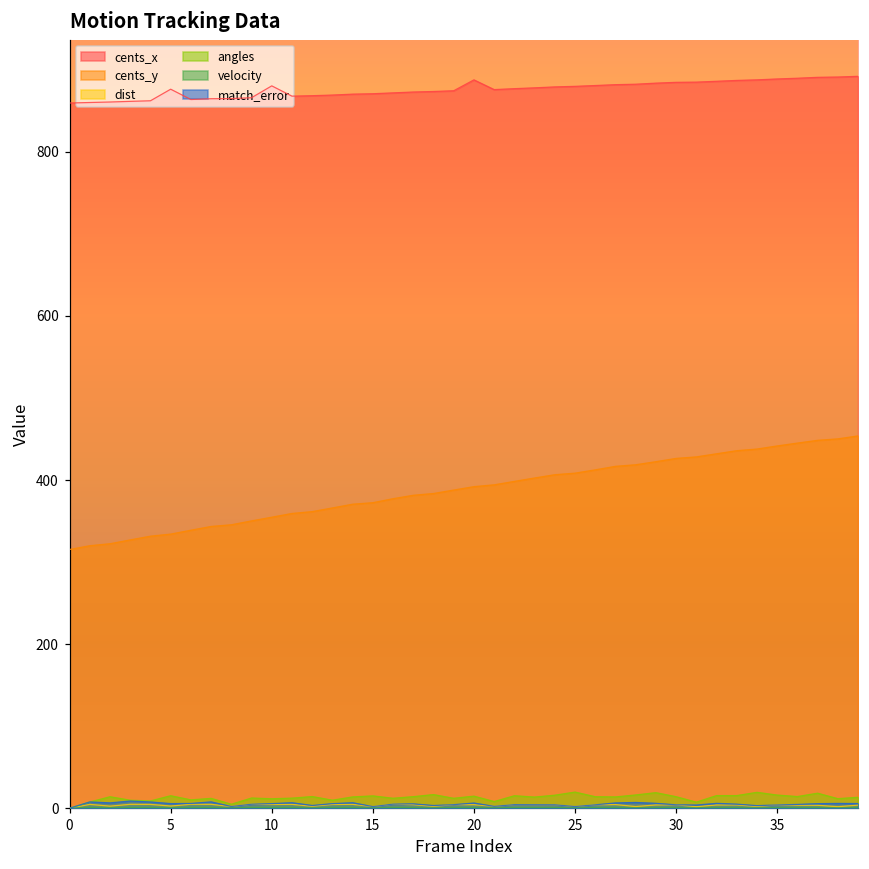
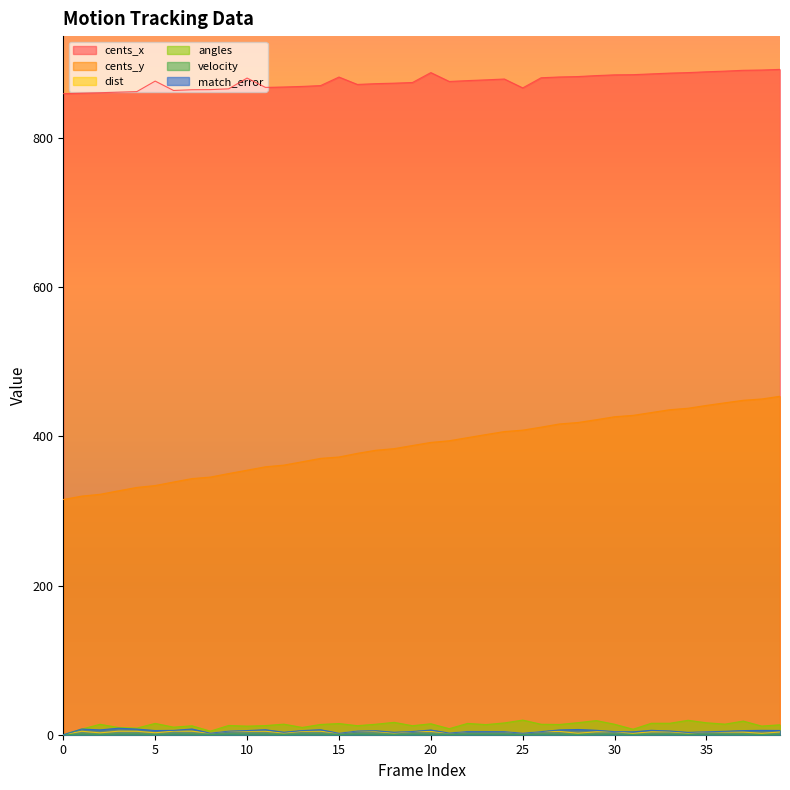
  {
    "cents_x": {
      "0": 860,
-     "15": 870,
+     "15": 880,
      "20": 890,
-     "25": 880,
+     "25": 870,
      "30": 880,
      "35": 890
    },
    "angles": {
      "5": 20,
      "10": 10,
      "15": 20,
      "20": 10,
      "25": 20,
      "30": 10,
      "35": 20
    },
    "velocity": {
      "10": 0,
      "20": 0
    }
  }
